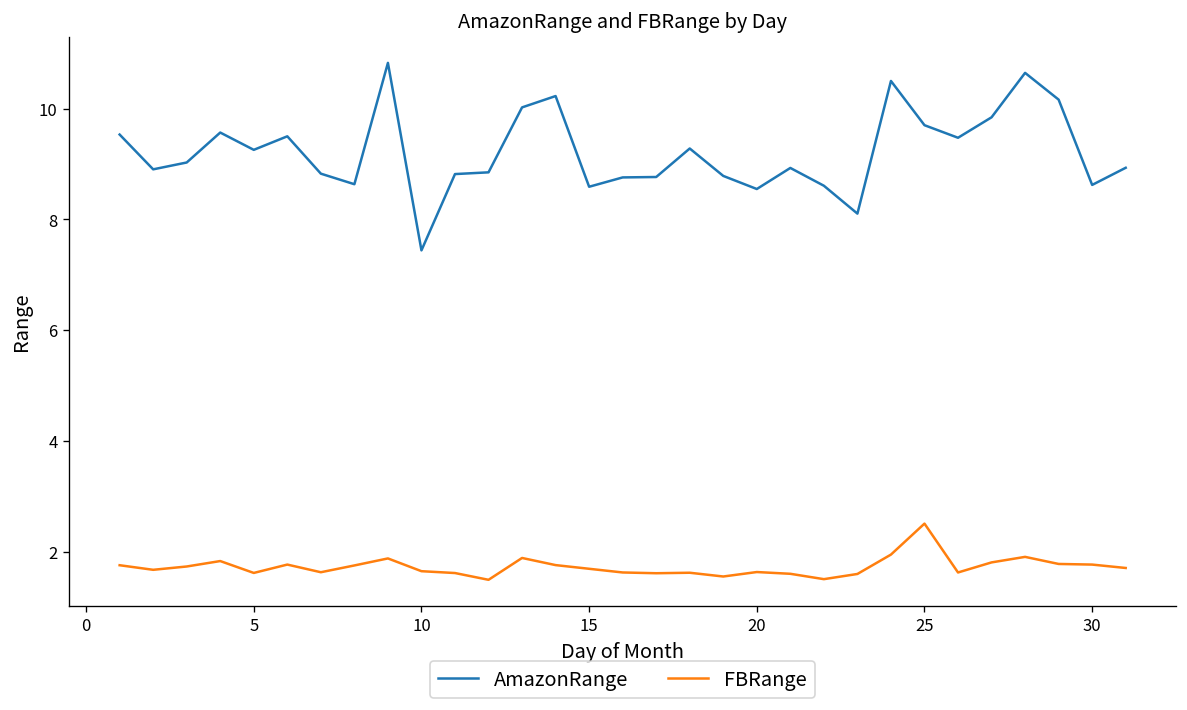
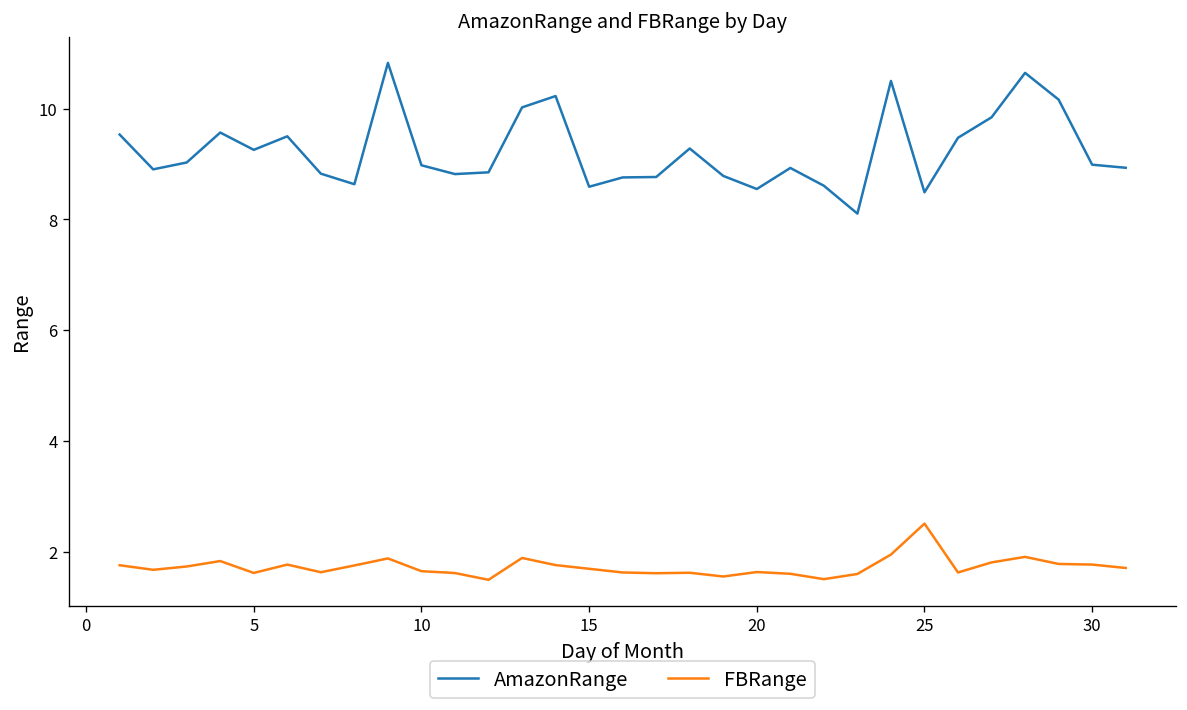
  {
    "AmazonRange": {
      "5": 9.3,
-     "10": 7.4,
+     "10": 9.0,
      "15": 8.6,
      "20": 8.5,
-     "25": 9.7,
-     "30": 8.6
+     "25": 8.5,
+     "30": 9.0
    },
    "FBRange": {
      "5": 1.6,
      "10": 1.7,
      "15": 1.7,
      "20": 1.6,
      "25": 2.5,
      "30": 1.8
    }
  }
